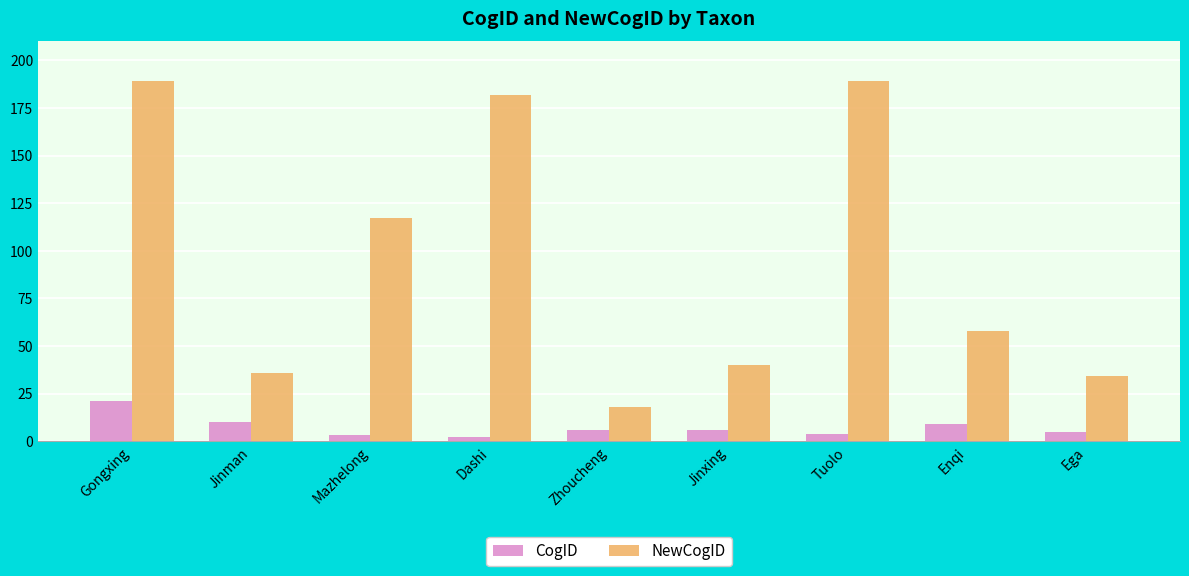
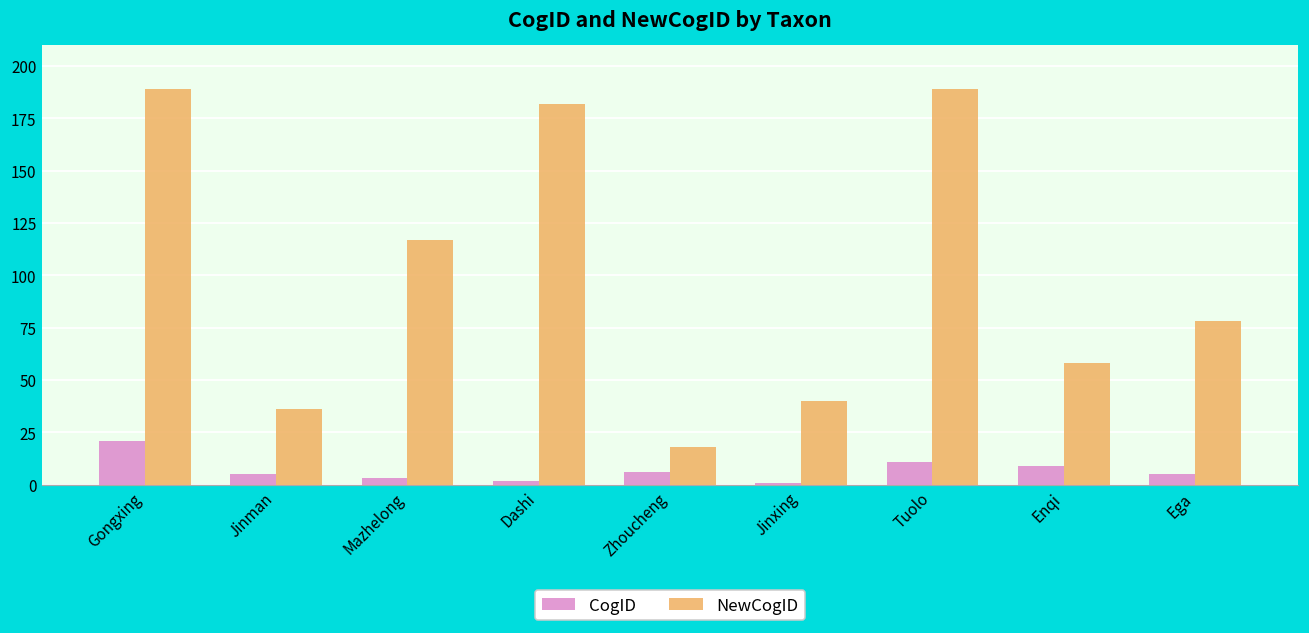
  {
    "CogID": {
      "Gongxing": 21,
-     "Jinman": 10,
+     "Jinman": 5,
      "Mazhelong": 3,
      "Dashi": 2,
      "Zhoucheng": 6,
-     "Jinxing": 6,
-     "Tuolo": 4,
+     "Jinxing": 1,
+     "Tuolo": 11,
      "Enqi": 9,
      "Ega": 5
    },
    "NewCogID": {
      "Gongxing": 189,
      "Jinman": 36,
      "Mazhelong": 117,
      "Dashi": 182,
      "Zhoucheng": 18,
      "Jinxing": 40,
      "Tuolo": 189,
      "Enqi": 58,
-     "Ega": 34
+     "Ega": 78
    }
  }
